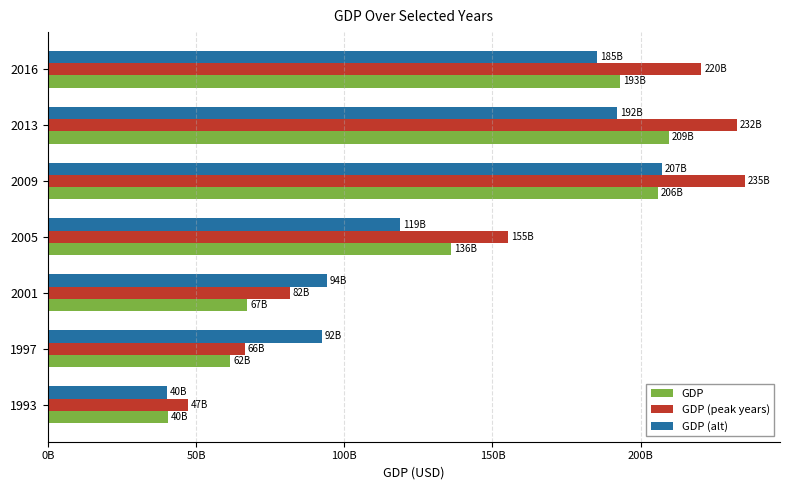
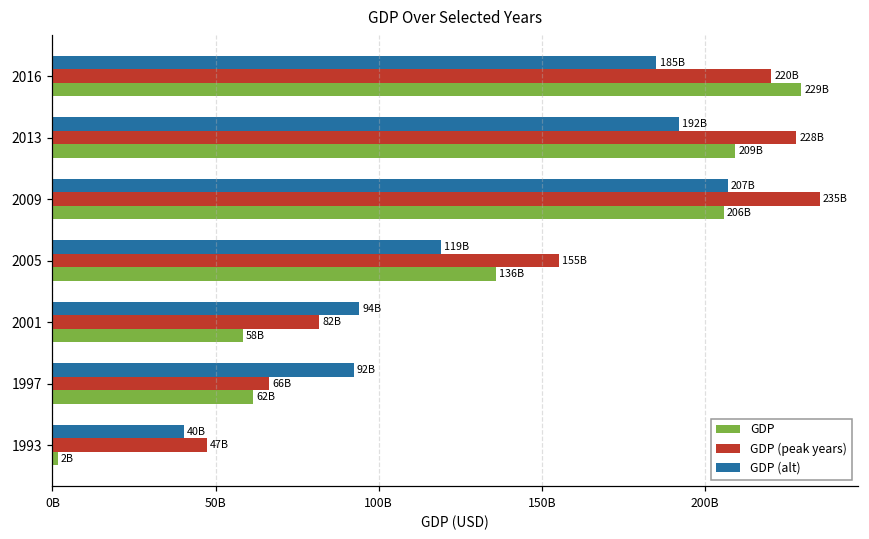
  {
    "GDP": {
-     "2016": "193B",
+     "2016": "229B",
      "2013": "209B",
      "2009": "206B",
      "2005": "136B",
-     "2001": "67B",
+     "2001": "58B",
      "1997": "62B",
-     "1993": "40B"
+     "1993": "2B"
    },
    "GDP (peak years)": {
      "2016": "220B",
-     "2013": "232B",
+     "2013": "228B",
      "2009": "235B",
      "2005": "155B",
      "2001": "82B",
      "1997": "66B",
      "1993": "47B"
    },
    "GDP (alt)": {
      "2016": "185B",
      "2013": "192B",
      "2009": "207B",
      "2005": "119B",
      "2001": "94B",
      "1997": "92B",
      "1993": "40B"
    }
  }
